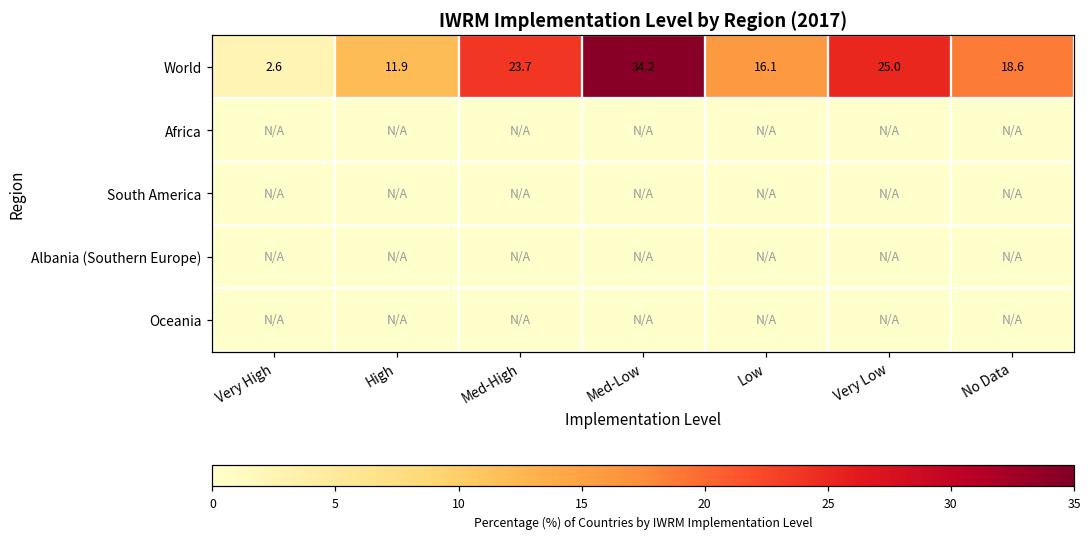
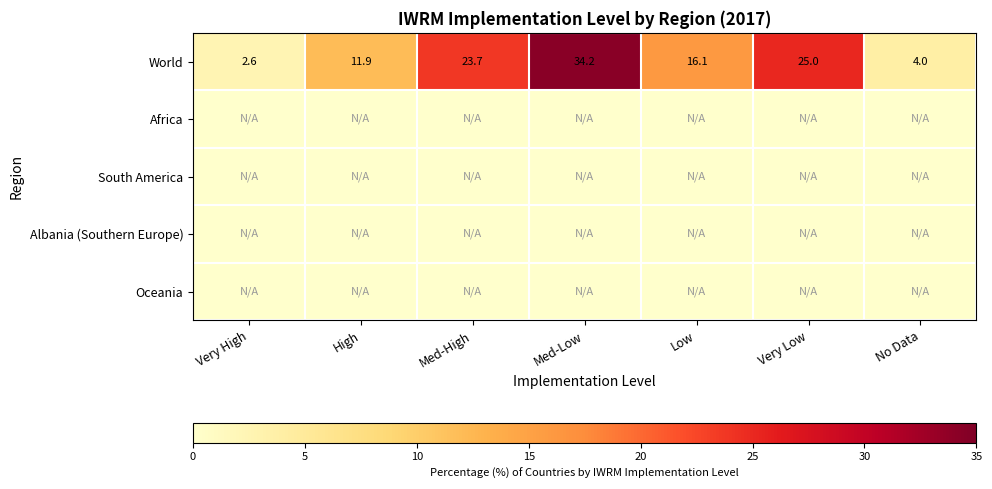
  {
    "World": {
      "Very High": 2.6,
      "High": 11.9,
      "Med-High": 23.7,
      "Med-Low": 34.2,
      "Low": 16.1,
      "Very Low": 25.0,
-     "No Data": 18.6
+     "No Data": 4.0
    }
  }
